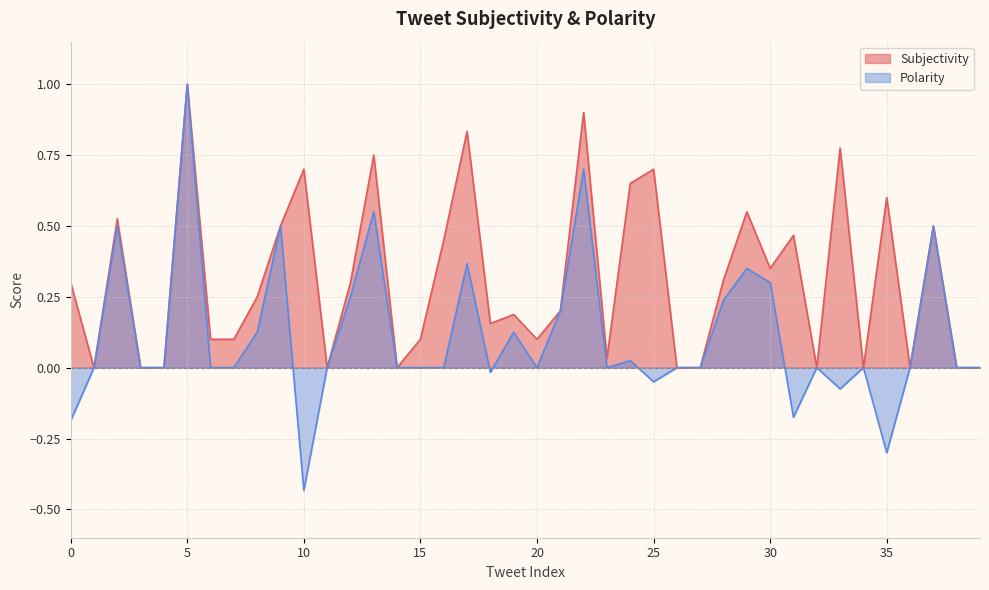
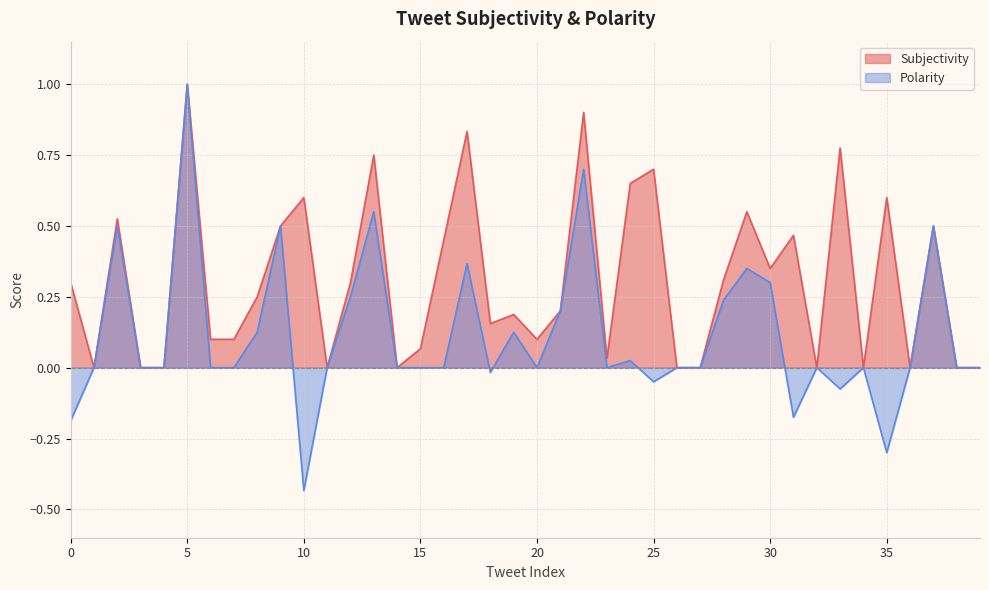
  {
    "Subjectivity": {
      "0": 0.30,
-     "10": 0.7,
-     "15": 0.10,
+     "10": 0.6,
+     "15": 0.07,
      "20": 0.10,
      "25": 0.70,
      "30": 0.35,
      "35": 0.60
    }
  }
